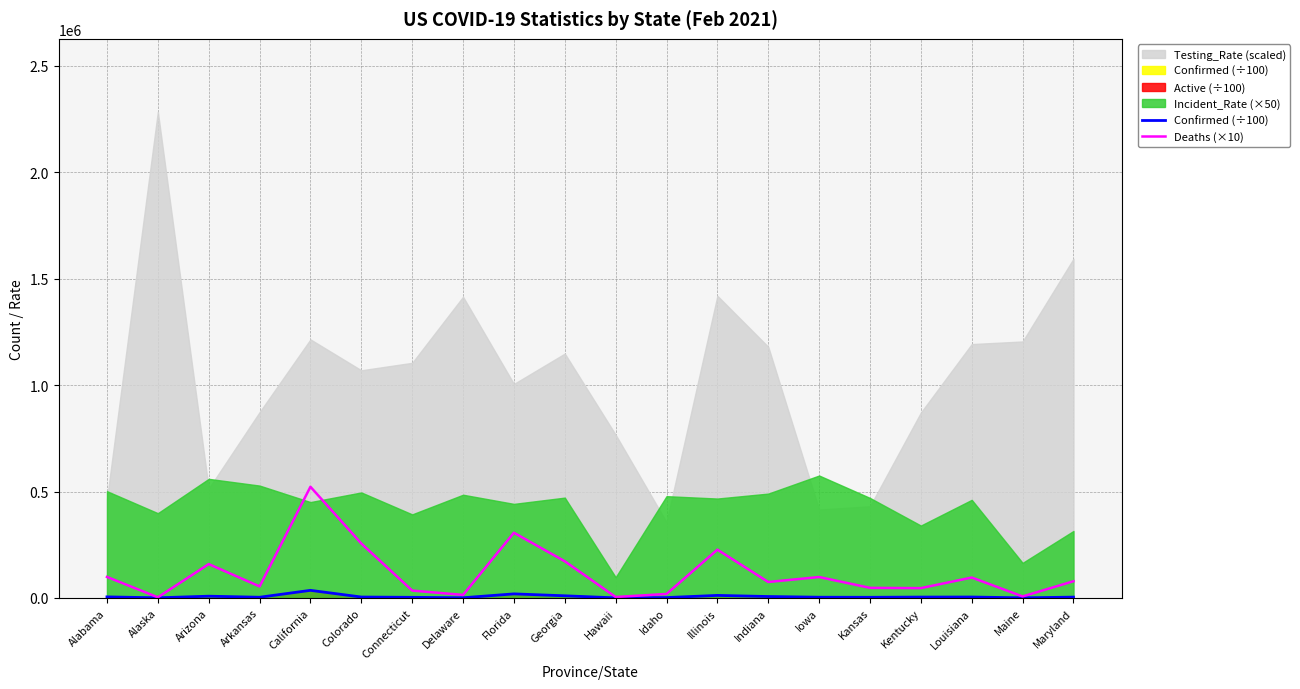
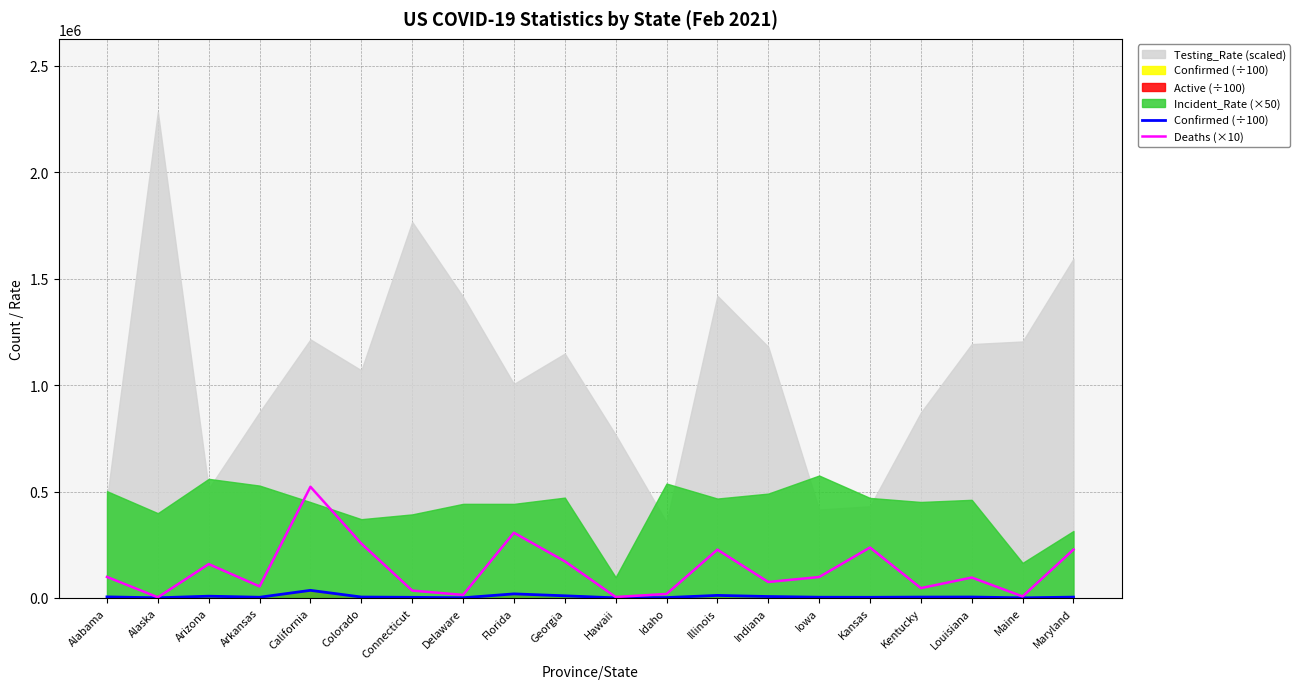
  {
    "Testing_Rate (scaled)": {
      "Alabama": 470000,
      "Alaska": 2280000,
      "Arizona": 510000,
      "Arkansas": 870000,
      "California": 1210000,
      "Colorado": 1070000,
-     "Connecticut": 1100000,
+     "Connecticut": 1770000,
      "Delaware": 1410000,
      "Florida": 1010000,
      "Georgia": 1150000,
      "Hawaii": 770000,
      "Idaho": 360000,
      "Illinois": 1420000,
      "Indiana": 1180000,
      "Iowa": 420000,
      "Kansas": 430000,
      "Kentucky": 870000,
      "Louisiana": 1190000,
      "Maine": 1200000,
      "Maryland": 1590000
    },
    "Deaths (×10)": {
      "Alabama": 100000,
      "Arizona": 160000,
      "Arkansas": 50000,
      "California": 520000,
      "Colorado": 260000,
      "Connecticut": 30000,
      "Delaware": 10000,
      "Florida": 310000,
      "Georgia": 170000,
      "Idaho": 20000,
      "Illinois": 230000,
      "Indiana": 70000,
      "Iowa": 100000,
-     "Kansas": 50000,
+     "Kansas": 240000,
      "Kentucky": 50000,
      "Louisiana": 100000,
-     "Maryland": 80000
+     "Maryland": 230000
    },
    "Incident_Rate (×50)": {
      "Alabama": 500000,
      "Alaska": 400000,
      "Arizona": 560000,
      "Arkansas": 530000,
      "California": 450000,
-     "Colorado": 500000,
+     "Colorado": 370000,
      "Connecticut": 390000,
-     "Delaware": 480000,
+     "Delaware": 440000,
      "Florida": 440000,
      "Georgia": 470000,
      "Hawaii": 100000,
-     "Idaho": 480000,
+     "Idaho": 540000,
      "Illinois": 470000,
      "Indiana": 490000,
      "Iowa": 580000,
      "Kansas": 470000,
-     "Kentucky": 340000,
+     "Kentucky": 450000,
      "Louisiana": 460000,
      "Maine": 160000,
      "Maryland": 310000
    }
  }
